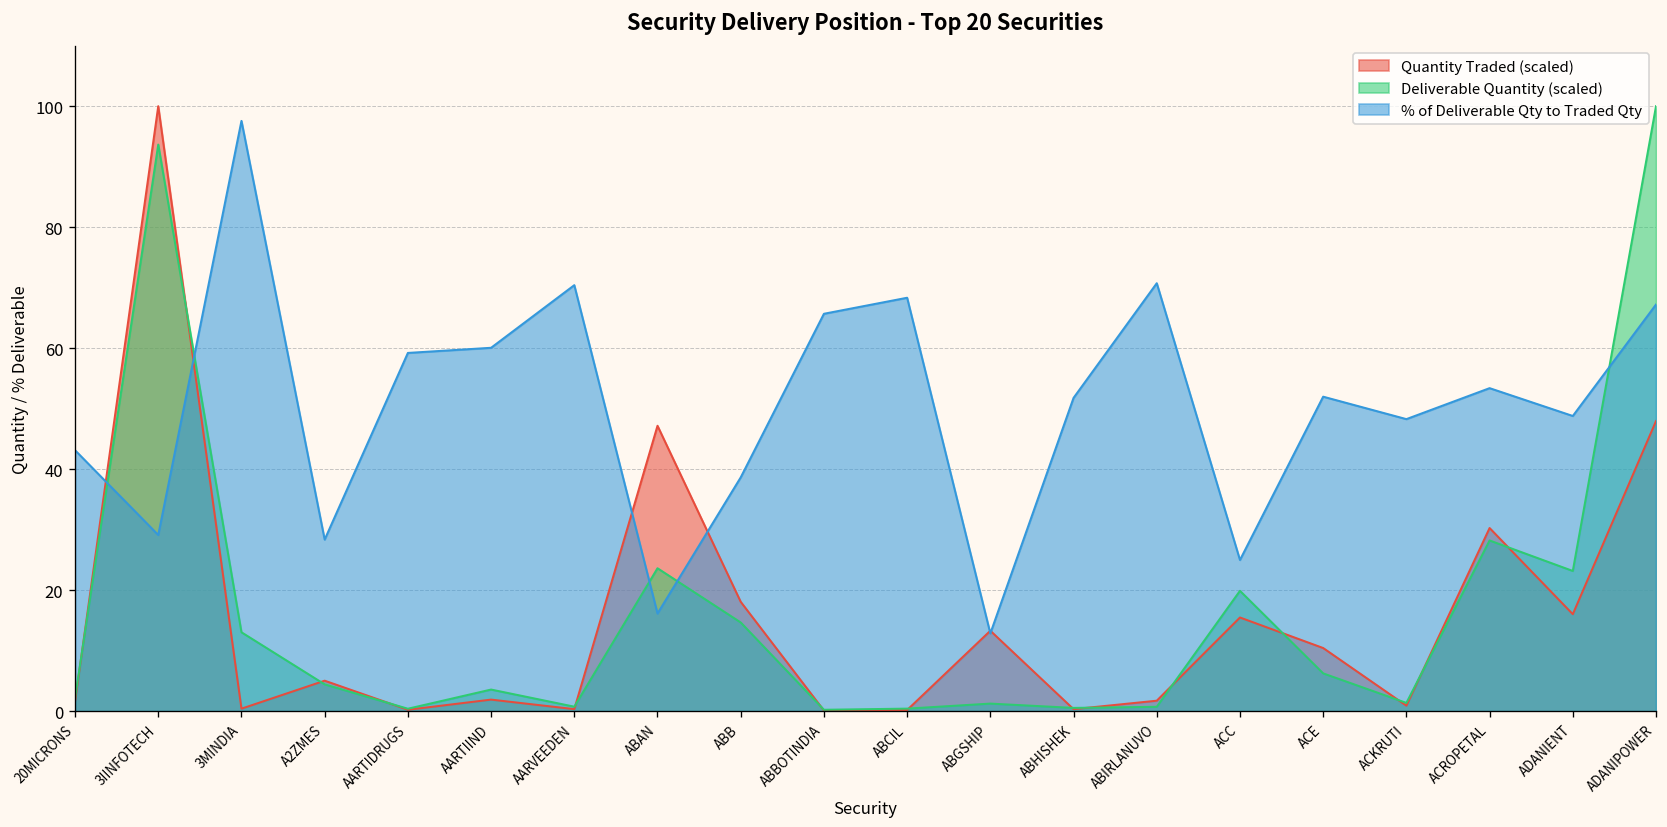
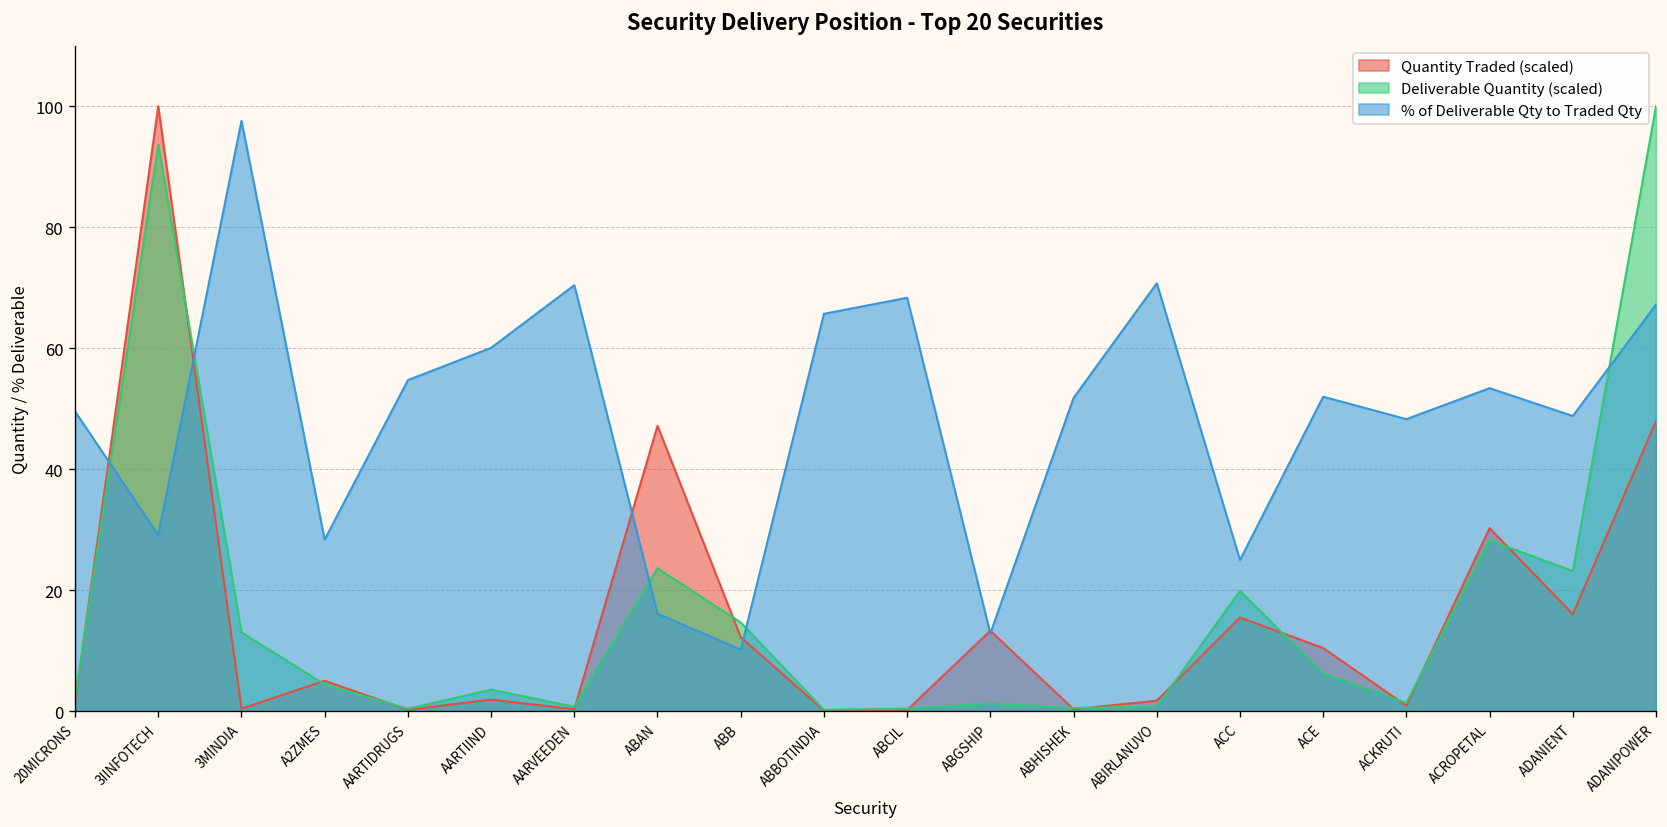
  {
    "Quantity Traded (scaled)": {
      "20MICRONS": 2,
      "3IINFOTECH": 100,
      "3MINDIA": 0,
      "A2ZMES": 5,
      "AARTIIND": 2,
      "ABAN": 47,
-     "ABB": 18,
+     "ABB": 12,
      "ABIRLANUVO": 2,
      "ACC": 15,
      "ACE": 10,
      "ACROPETAL": 30,
      "ADANIENT": 16,
      "ADANIPOWER": 48
    },
    "Deliverable Quantity (scaled)": {
      "20MICRONS": 2,
      "3IINFOTECH": 94,
      "3MINDIA": 13,
      "A2ZMES": 4,
      "AARTIIND": 4,
      "ABAN": 24,
      "ABB": 15,
      "ABGSHIP": 1,
      "ABIRLANUVO": 1,
      "ACC": 20,
      "ACE": 6,
      "ACROPETAL": 28,
      "ADANIENT": 23,
      "ADANIPOWER": 100
    },
    "% of Deliverable Qty to Traded Qty": {
-     "20MICRONS": 43,
+     "20MICRONS": 50,
      "3IINFOTECH": 29,
      "3MINDIA": 98,
      "A2ZMES": 28,
-     "AARTIDRUGS": 59,
+     "AARTIDRUGS": 55,
      "AARTIIND": 60,
      "AARVEEDEN": 70,
      "ABAN": 16,
-     "ABB": 39,
+     "ABB": 10,
      "ABBOTINDIA": 66,
      "ABCIL": 68,
      "ABHISHEK": 52,
      "ABIRLANUVO": 71,
      "ACC": 25,
      "ACE": 52,
      "ACKRUTI": 48,
      "ACROPETAL": 53,
      "ADANIENT": 49,
      "ADANIPOWER": 67
    }
  }
